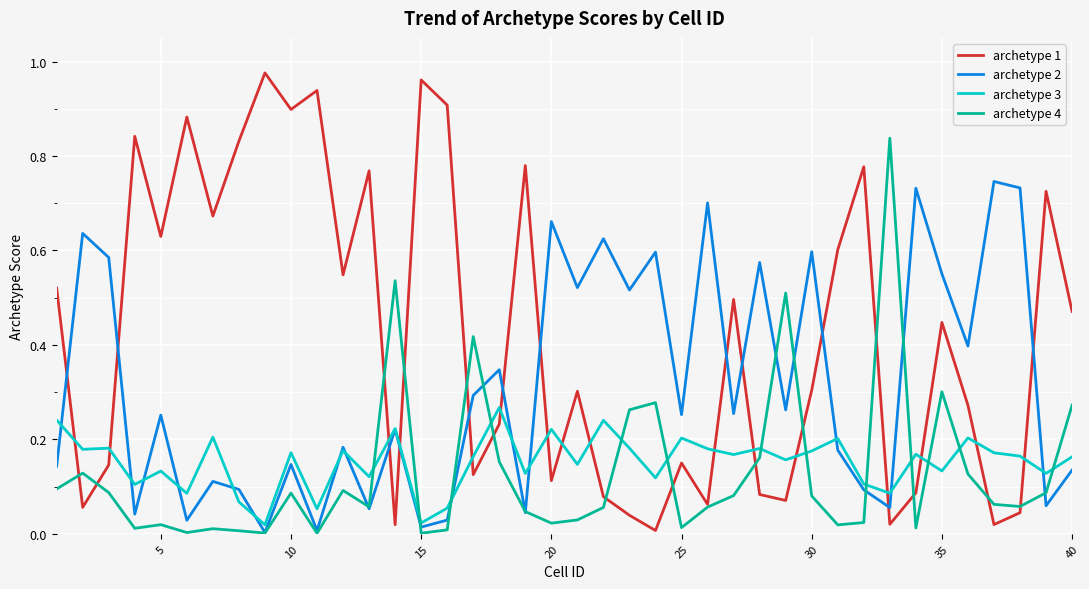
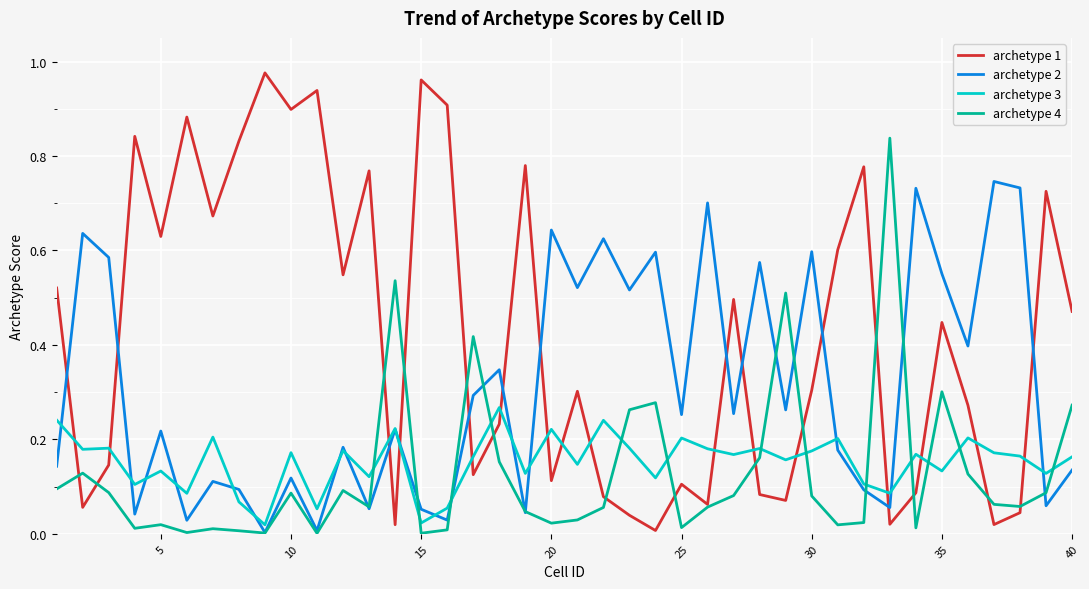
  {
    "archetype 1": {
      "5": 0.63,
      "10": 0.90,
      "15": 0.96,
      "20": 0.11,
-     "25": 0.15,
+     "25": 0.11,
      "30": 0.30,
      "35": 0.45,
      "40": 0.47
    },
    "archetype 2": {
-     "5": 0.25,
-     "10": 0.15,
-     "15": 0.01,
-     "20": 0.66,
+     "5": 0.22,
+     "10": 0.12,
+     "15": 0.05,
+     "20": 0.64,
      "25": 0.25,
      "30": 0.60,
      "35": 0.55,
      "40": 0.14
    }
  }
